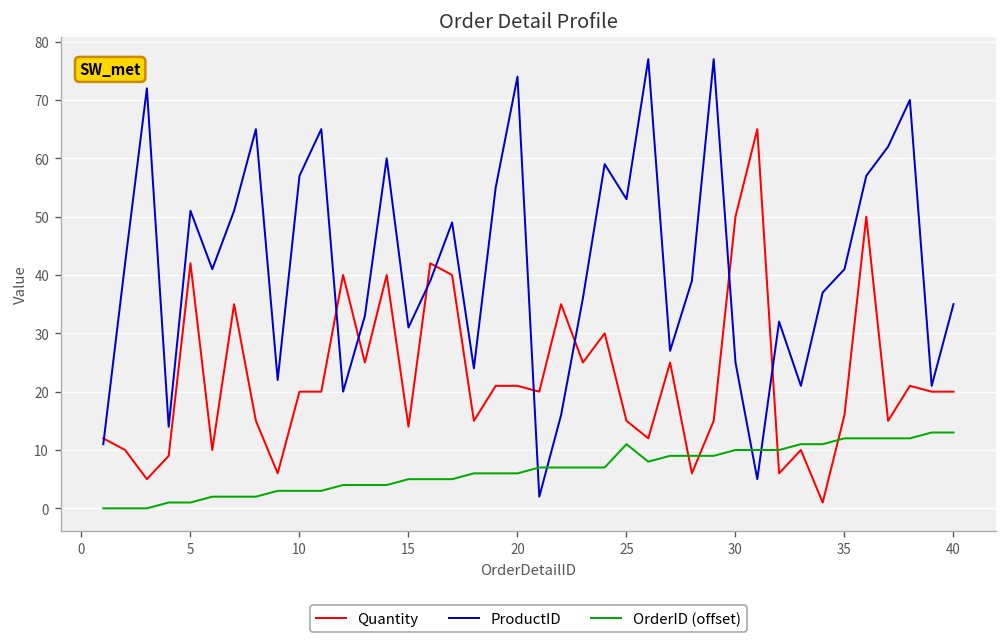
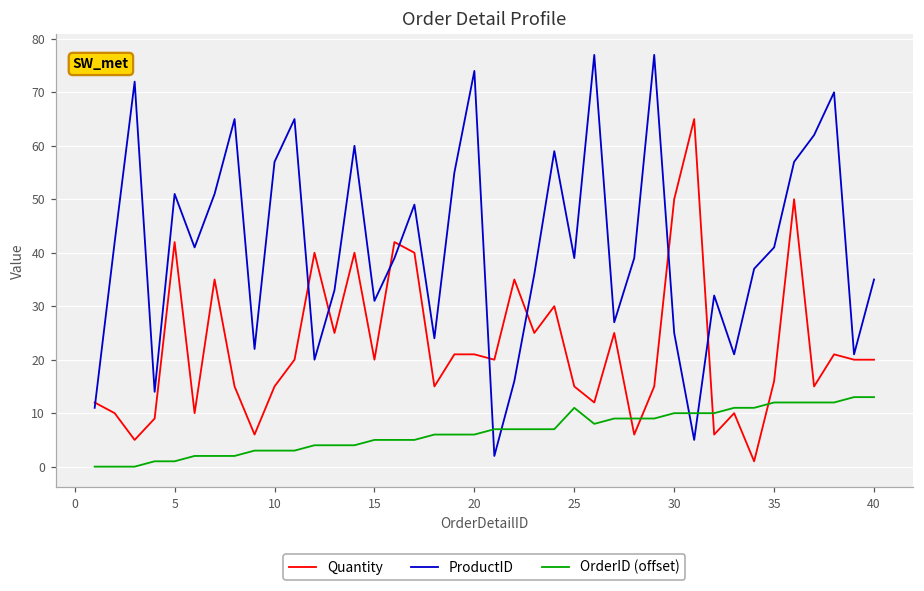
  {
    "Quantity": {
      "5": 42,
-     "10": 20,
-     "15": 14,
+     "10": 15,
+     "15": 20,
      "20": 21,
      "25": 15,
      "30": 50,
      "35": 16,
      "40": 20
    },
    "ProductID": {
      "5": 51,
      "10": 57,
      "15": 31,
      "20": 74,
-     "25": 53,
+     "25": 39,
      "30": 25,
      "35": 41,
      "40": 35
    },
    "OrderID (offset)": {
      "5": 1,
      "10": 3,
      "15": 5,
      "20": 6,
      "25": 11,
      "30": 10,
      "35": 12,
      "40": 13
    }
  }
